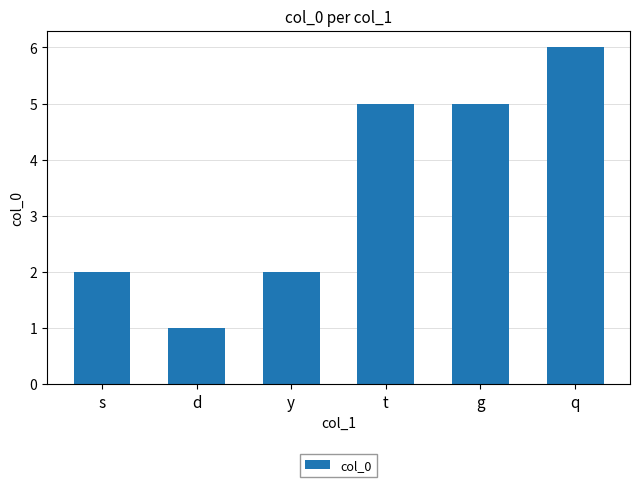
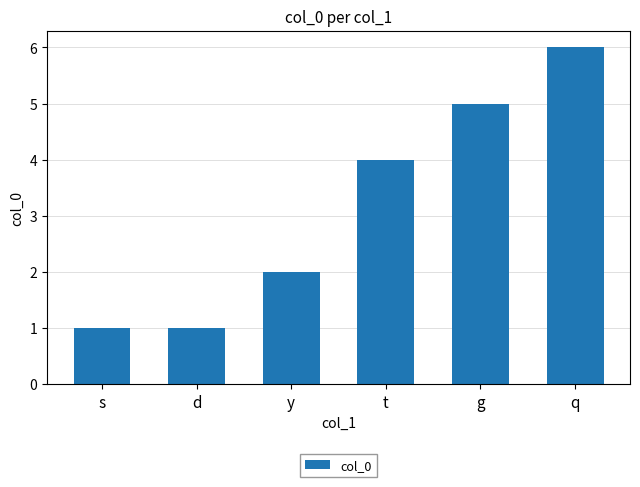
  {
-   "s": 2,
+   "s": 1,
    "d": 1,
    "y": 2,
-   "t": 5,
+   "t": 4,
    "g": 5,
    "q": 6
  }
